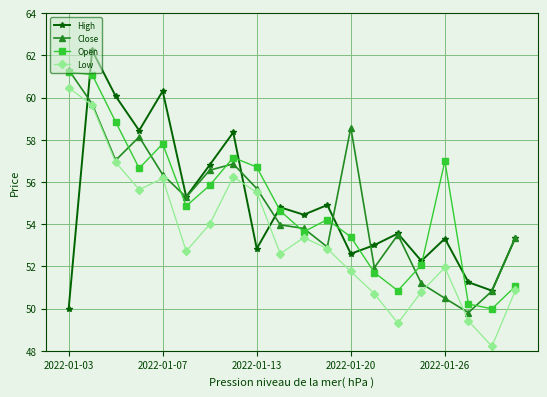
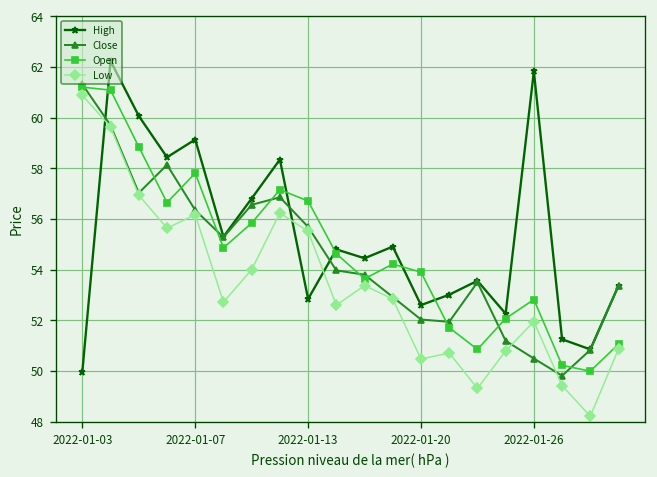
  {
    "High": {
      "2022-01-03": 50.0,
-     "2022-01-07": 60.3,
+     "2022-01-07": 59.1,
      "2022-01-13": 52.8,
      "2022-01-20": 52.6,
-     "2022-01-26": 53.3
+     "2022-01-26": 61.8
    },
    "Close": {
      "2022-01-07": 56.4,
      "2022-01-13": 55.7,
-     "2022-01-20": 58.6,
+     "2022-01-20": 52.0,
      "2022-01-26": 50.5
    },
    "Open": {
      "2022-01-07": 57.8,
      "2022-01-13": 56.7,
-     "2022-01-20": 53.4,
-     "2022-01-26": 57.0
+     "2022-01-20": 53.9,
+     "2022-01-26": 52.8
    },
    "Low": {
-     "2022-01-03": 60.5,
+     "2022-01-03": 60.9,
      "2022-01-07": 56.2,
      "2022-01-13": 55.5,
-     "2022-01-20": 51.8,
+     "2022-01-20": 50.5,
      "2022-01-26": 52.0
    }
  }
